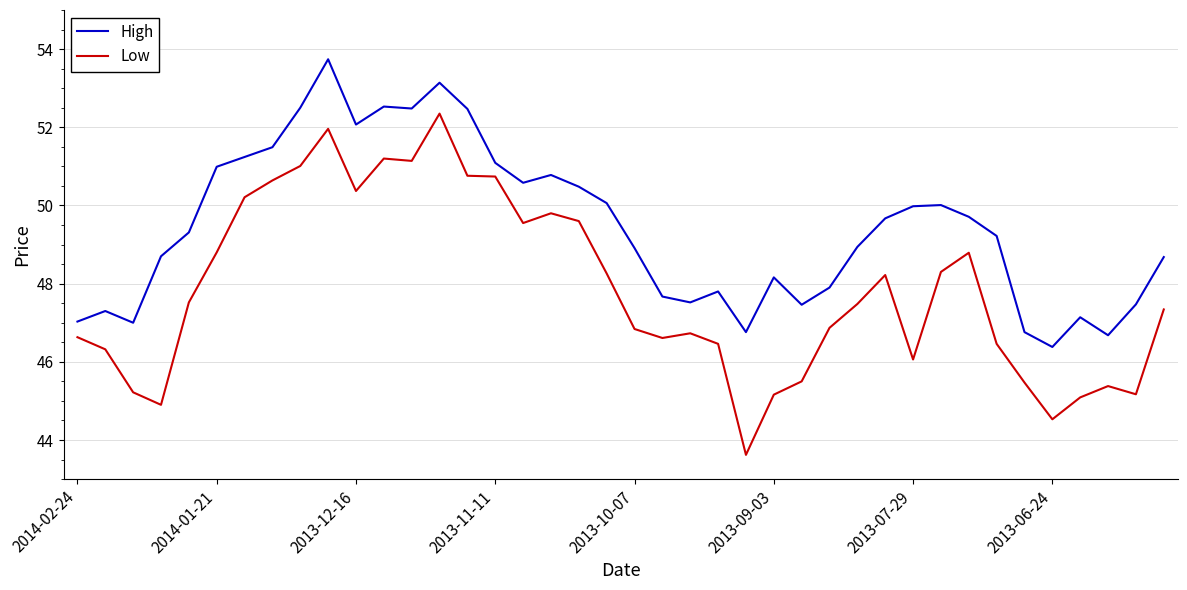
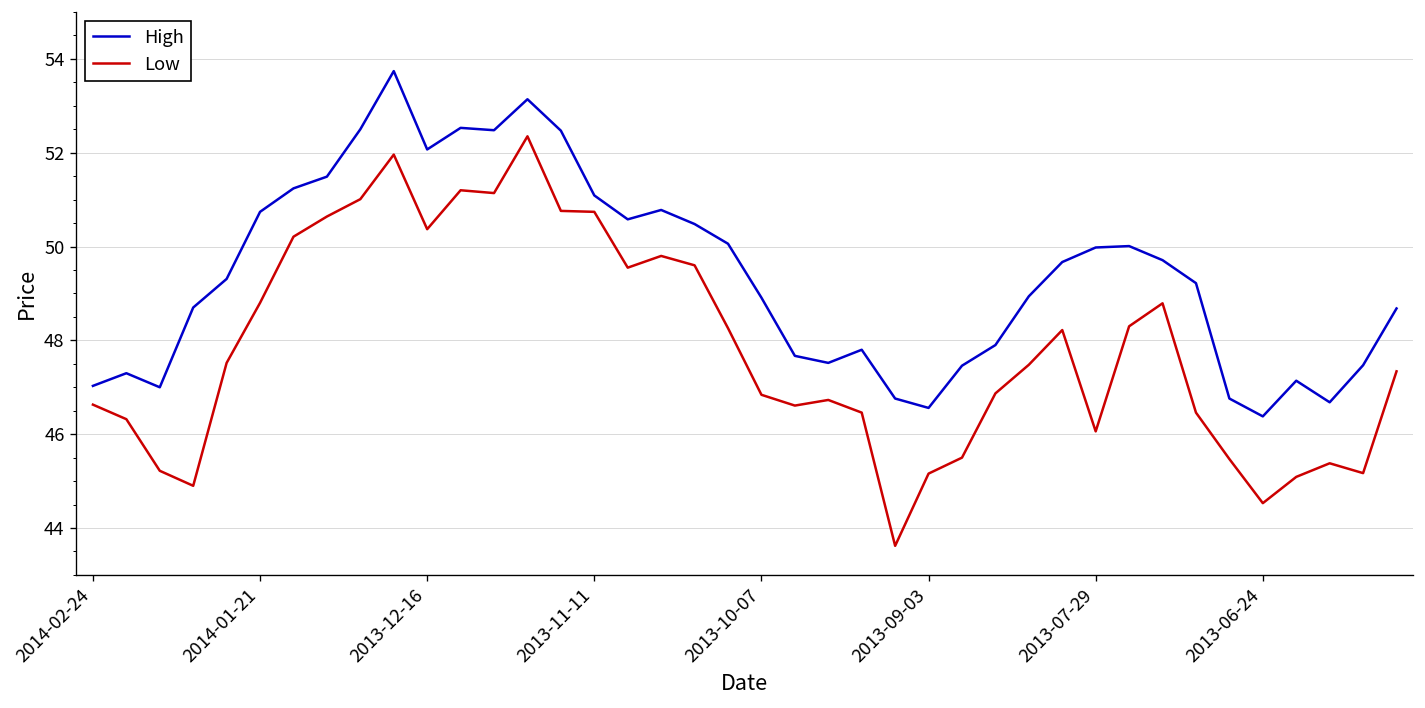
  {
    "High": {
      "2014-02-24": 47.0,
-     "2014-01-21": 51.0,
+     "2014-01-21": 50.7,
      "2013-12-16": 52.1,
      "2013-11-11": 51.1,
      "2013-10-07": 48.9,
-     "2013-09-03": 48.2,
+     "2013-09-03": 46.6,
      "2013-07-29": 50.0,
      "2013-06-24": 46.4
    },
    "Low": {
      "2014-02-24": 46.6,
      "2014-01-21": 48.8,
      "2013-12-16": 50.4,
      "2013-11-11": 50.7,
      "2013-10-07": 46.8,
      "2013-09-03": 45.2,
      "2013-07-29": 46.1,
      "2013-06-24": 44.5
    }
  }
